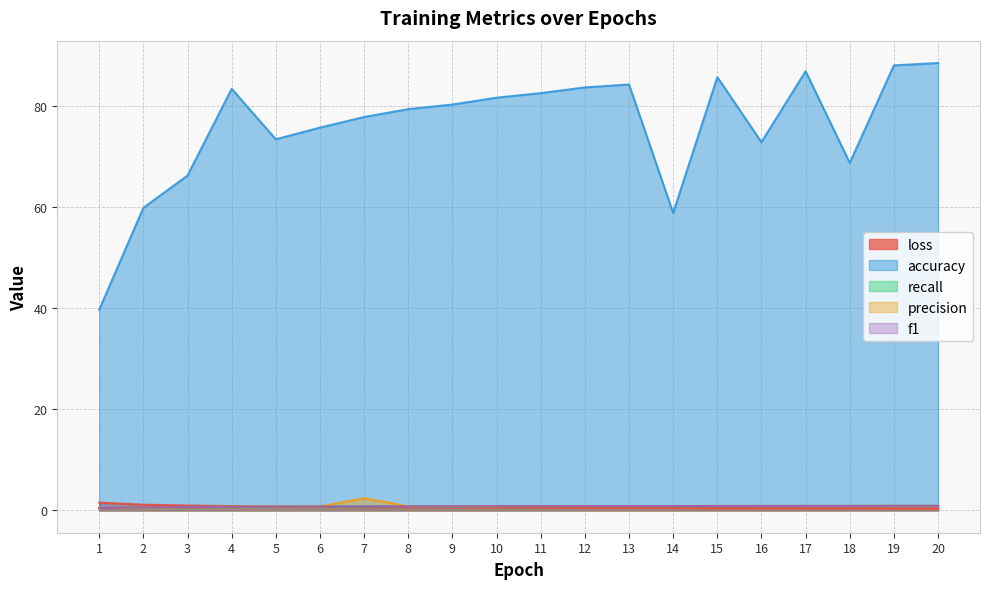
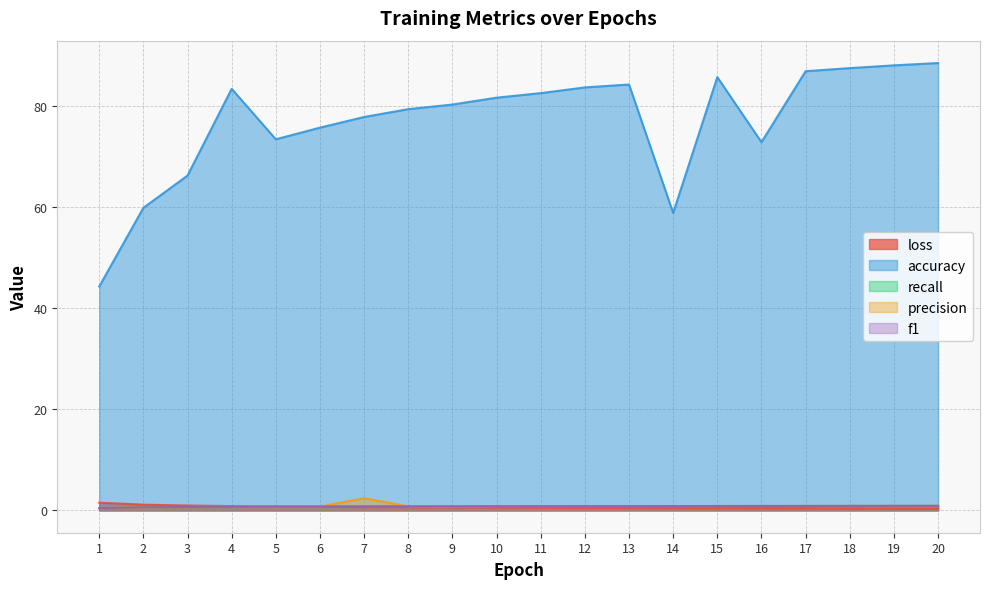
  {
    "loss": {
      "1": 2,
      "2": 1,
      "18": 0,
      "19": 0,
      "20": 0
    },
    "accuracy": {
-     "1": 40,
+     "1": 44,
      "2": 60,
      "3": 66,
      "4": 83,
      "5": 73,
      "6": 76,
      "7": 78,
      "8": 79,
      "9": 80,
      "10": 82,
      "11": 82,
      "12": 84,
      "13": 84,
      "14": 59,
      "15": 86,
      "16": 73,
      "17": 87,
-     "18": 69,
+     "18": 87,
      "19": 88,
      "20": 88
    },
    "precision": {
      "7": 2
    }
  }
